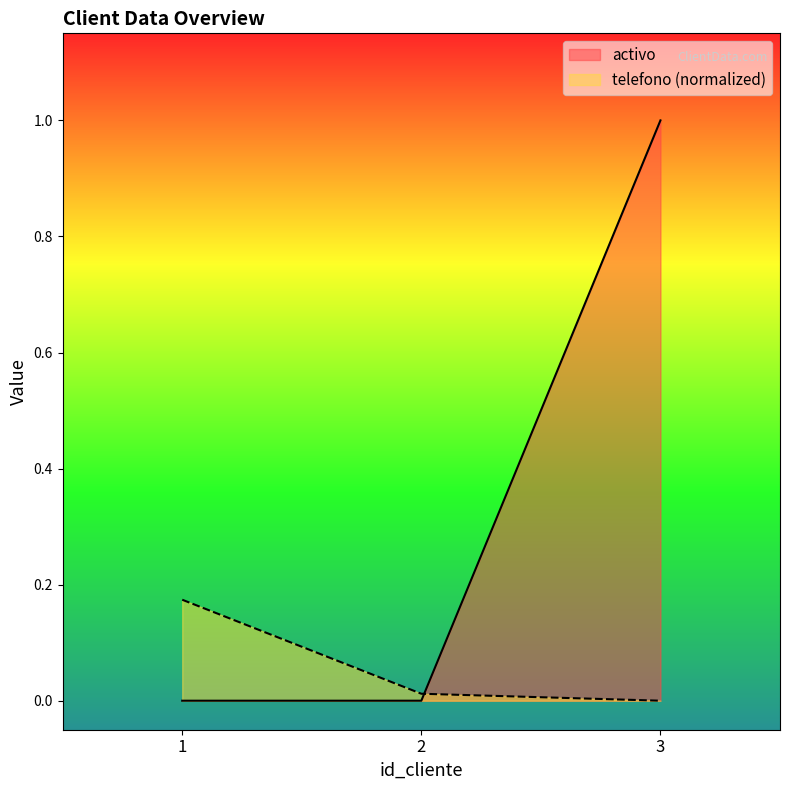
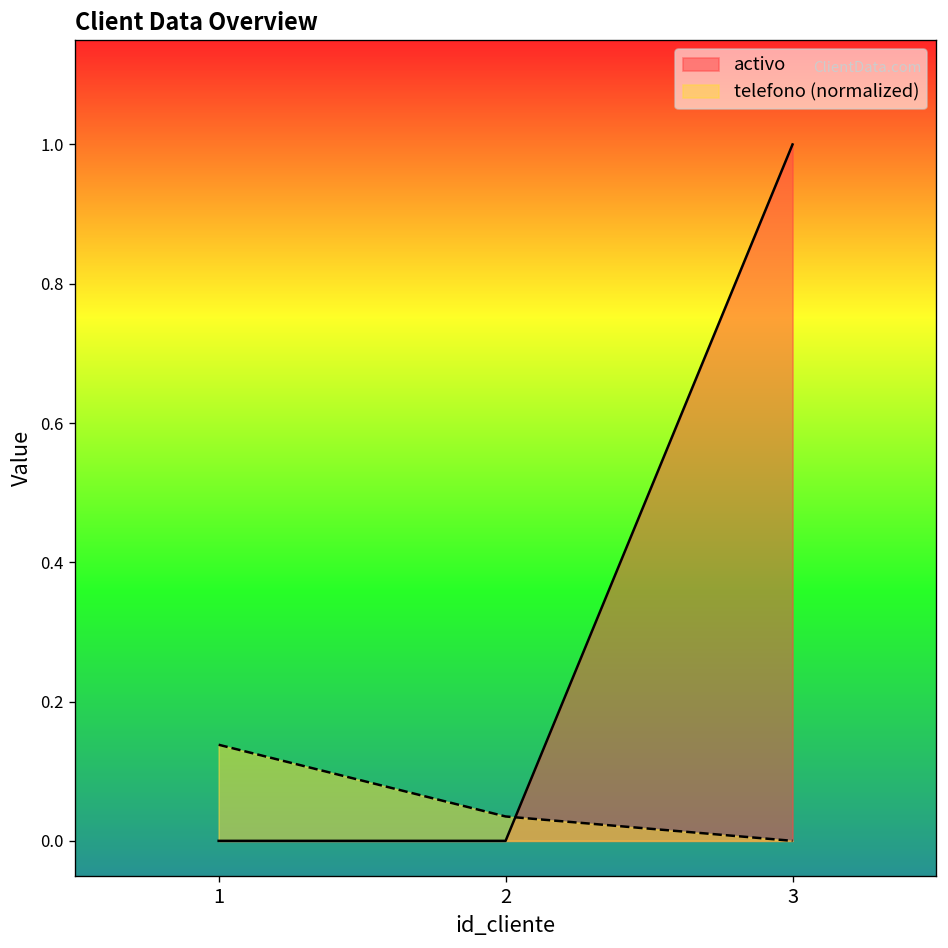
  {
    "activo": {
      "1": 0.00,
      "2": 0.00,
      "3": 1.00
    },
    "telefono (normalized)": {
-     "1": 0.17,
-     "2": 0.01,
+     "1": 0.14,
+     "2": 0.04,
      "3": 0.00
    }
  }
